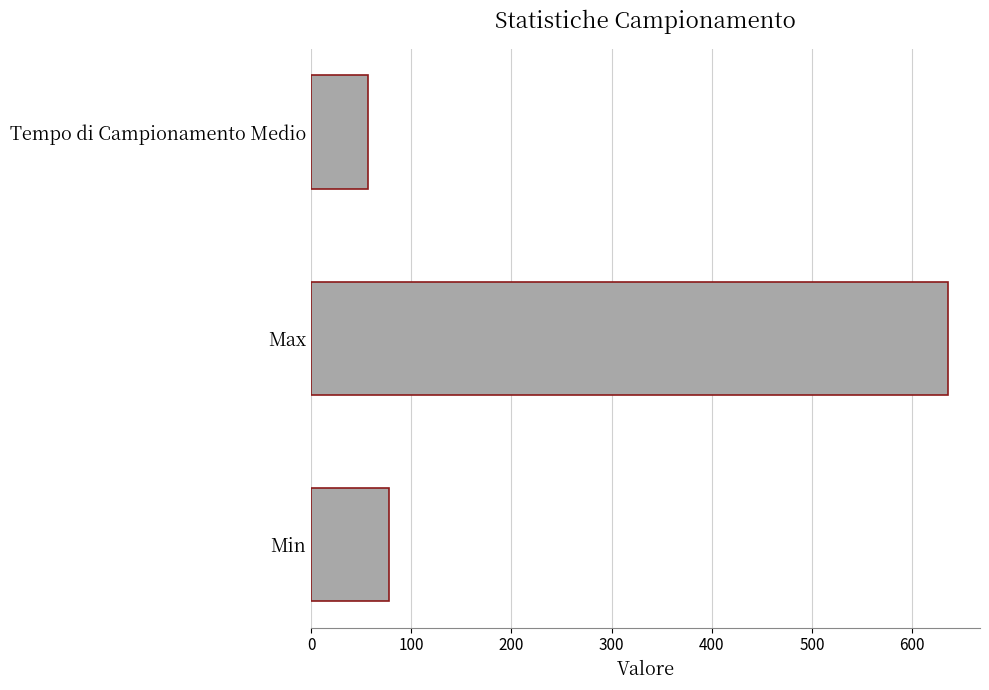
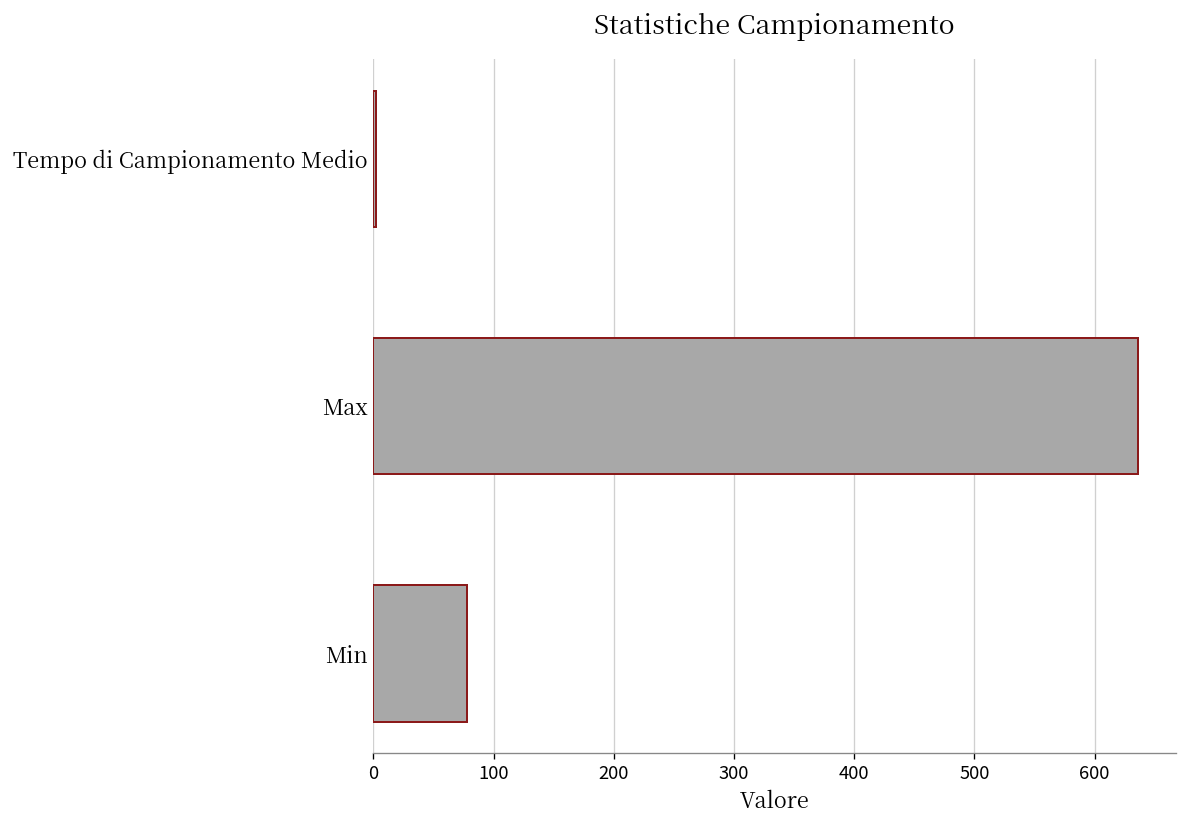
  {
-   "Tempo di Campionamento Medio": 57,
+   "Tempo di Campionamento Medio": 2,
    "Max": 636,
    "Min": 78
  }
